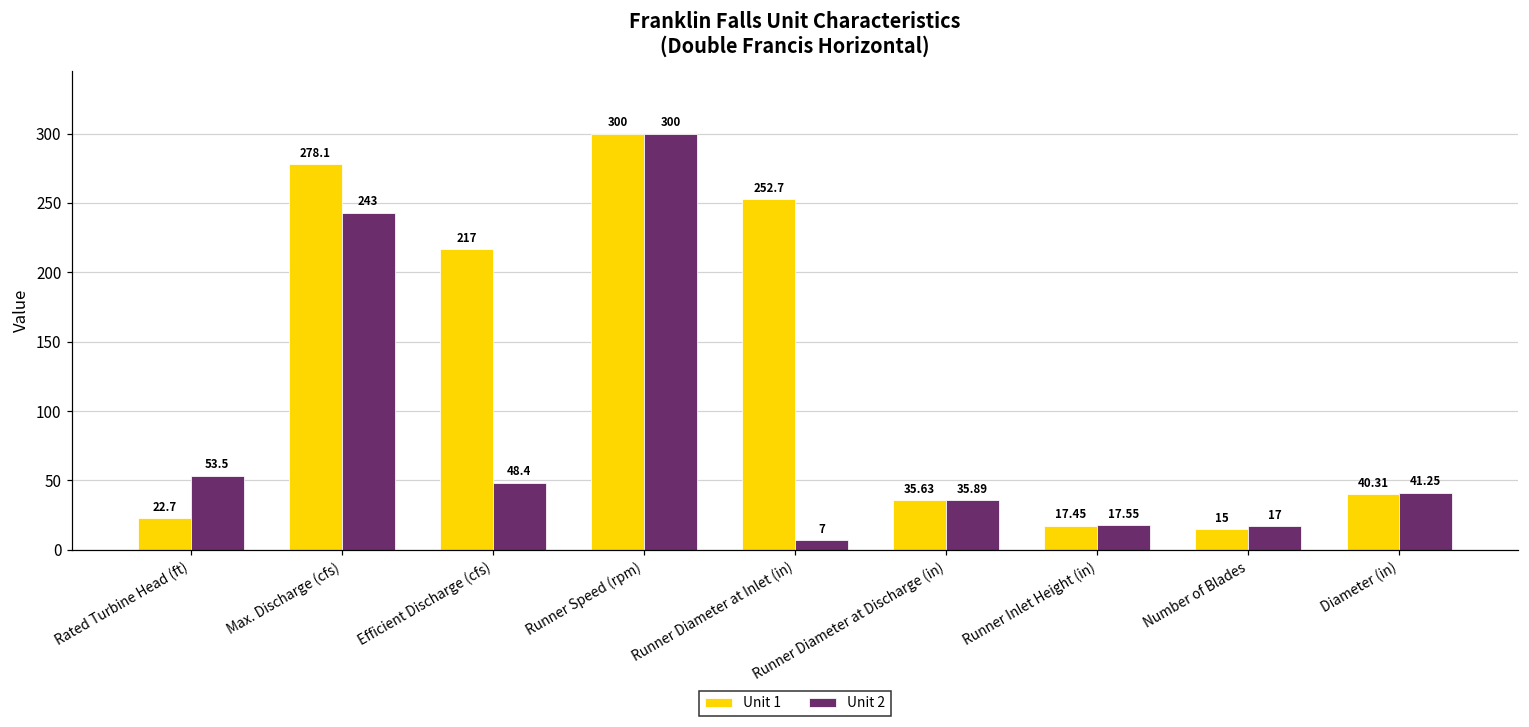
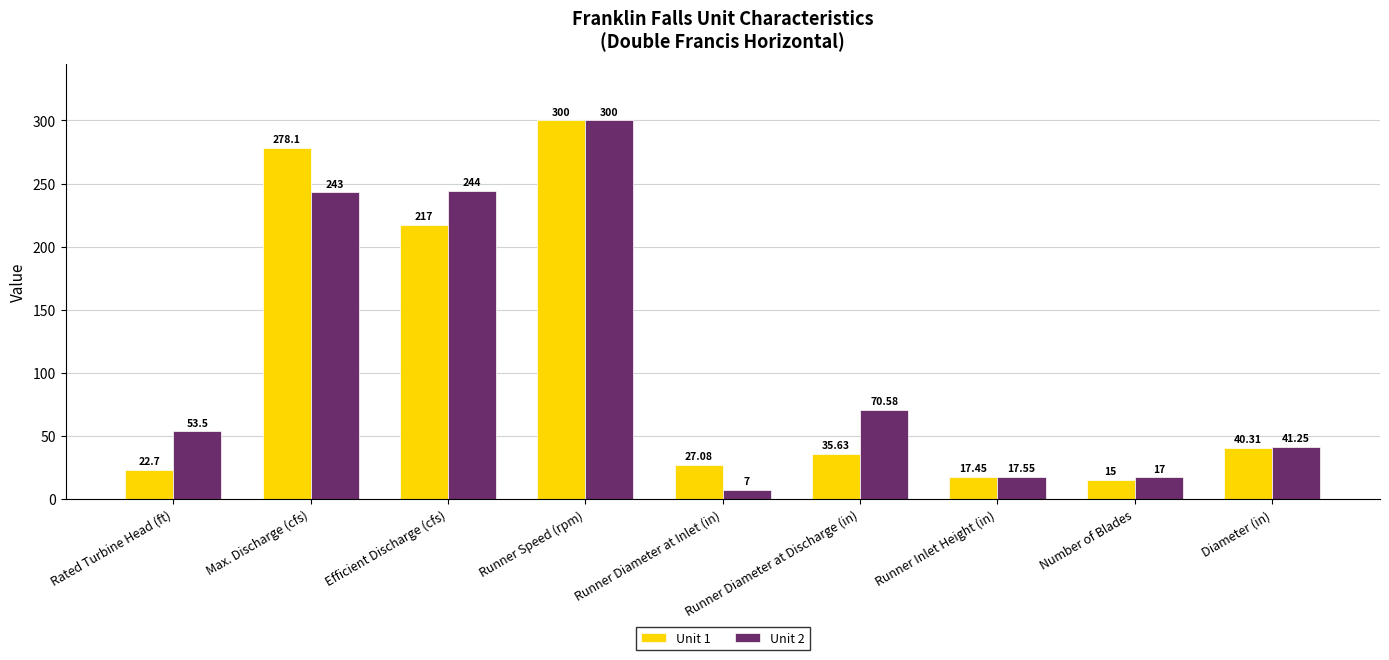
  {
    "Unit 1": {
      "Rated Turbine Head (ft)": 22.7,
      "Max. Discharge (cfs)": 278.1,
      "Efficient Discharge (cfs)": 217,
      "Runner Speed (rpm)": 300,
-     "Runner Diameter at Inlet (in)": 252.7,
+     "Runner Diameter at Inlet (in)": 27.08,
      "Runner Diameter at Discharge (in)": 35.63,
      "Runner Inlet Height (in)": 17.45,
      "Number of Blades": 15,
      "Diameter (in)": 40.31
    },
    "Unit 2": {
      "Rated Turbine Head (ft)": 53.5,
      "Max. Discharge (cfs)": 243,
-     "Efficient Discharge (cfs)": 48.4,
+     "Efficient Discharge (cfs)": 244,
      "Runner Speed (rpm)": 300,
      "Runner Diameter at Inlet (in)": 7,
-     "Runner Diameter at Discharge (in)": 35.89,
+     "Runner Diameter at Discharge (in)": 70.58,
      "Runner Inlet Height (in)": 17.55,
      "Number of Blades": 17,
      "Diameter (in)": 41.25
    }
  }
